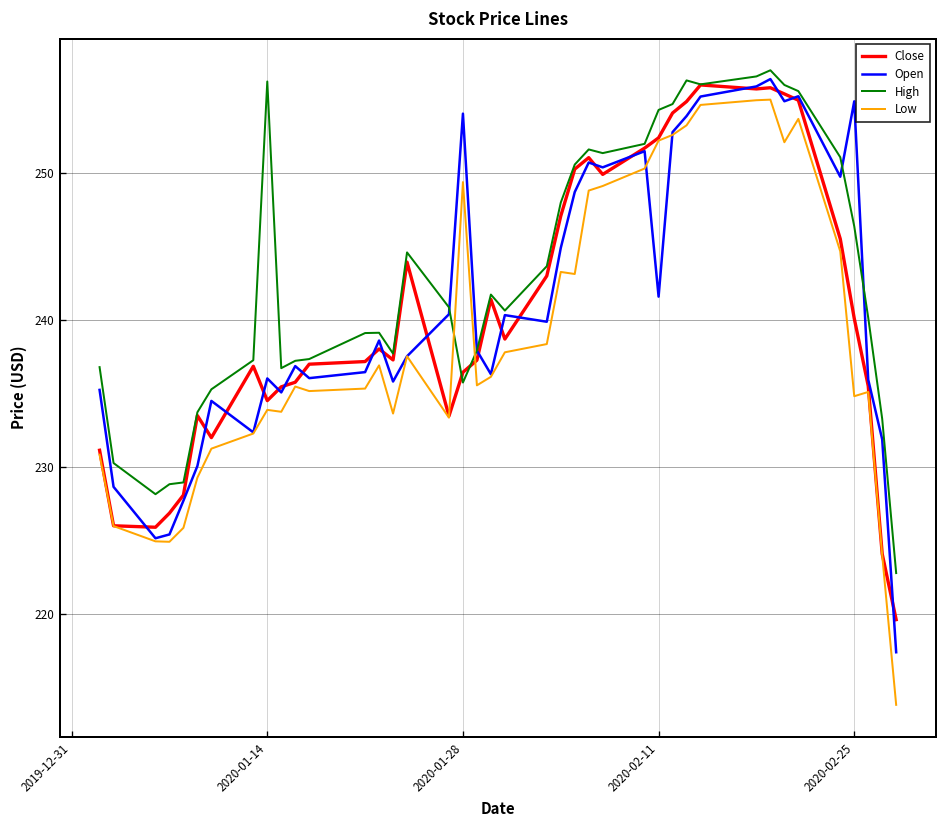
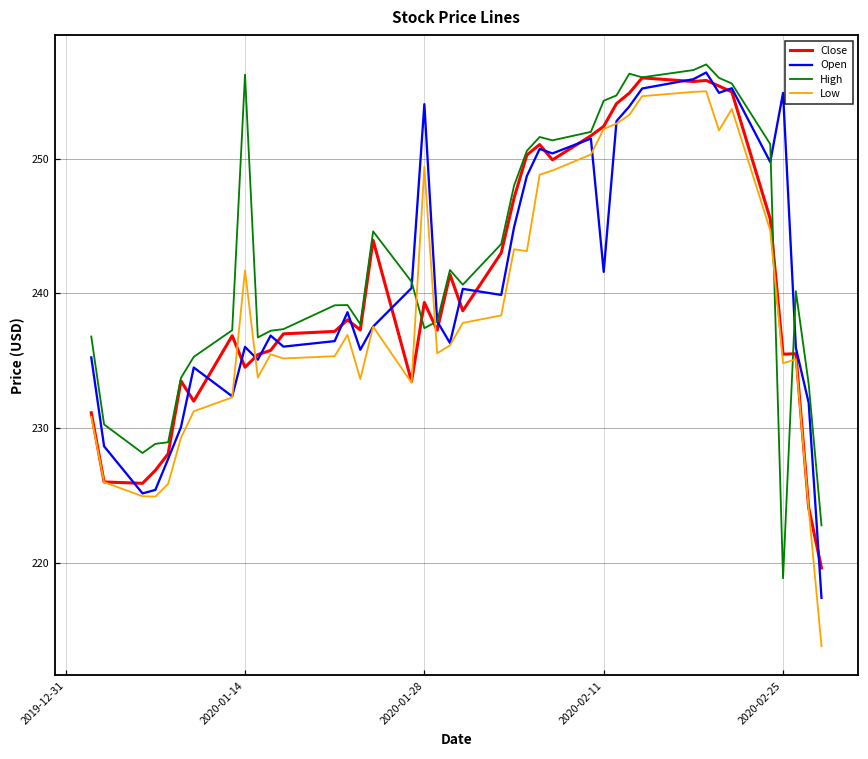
  {
    "Close": {
      "2020-01-14": 234.5,
-     "2020-01-28": 236.4,
-     "2020-02-25": 240.1
+     "2020-01-28": 239.3,
+     "2020-02-25": 235.5
    },
    "Open": {
      "2020-01-14": 236.0,
      "2020-01-28": 254.1,
      "2020-02-11": 241.6,
      "2020-02-25": 254.9
    },
    "High": {
      "2020-01-14": 256.2,
-     "2020-01-28": 235.8,
+     "2020-01-28": 237.4,
      "2020-02-11": 254.3,
-     "2020-02-25": 246.4
+     "2020-02-25": 218.8
    },
    "Low": {
-     "2020-01-14": 233.9,
+     "2020-01-14": 241.7,
      "2020-01-28": 249.4,
      "2020-02-25": 234.8
    }
  }
